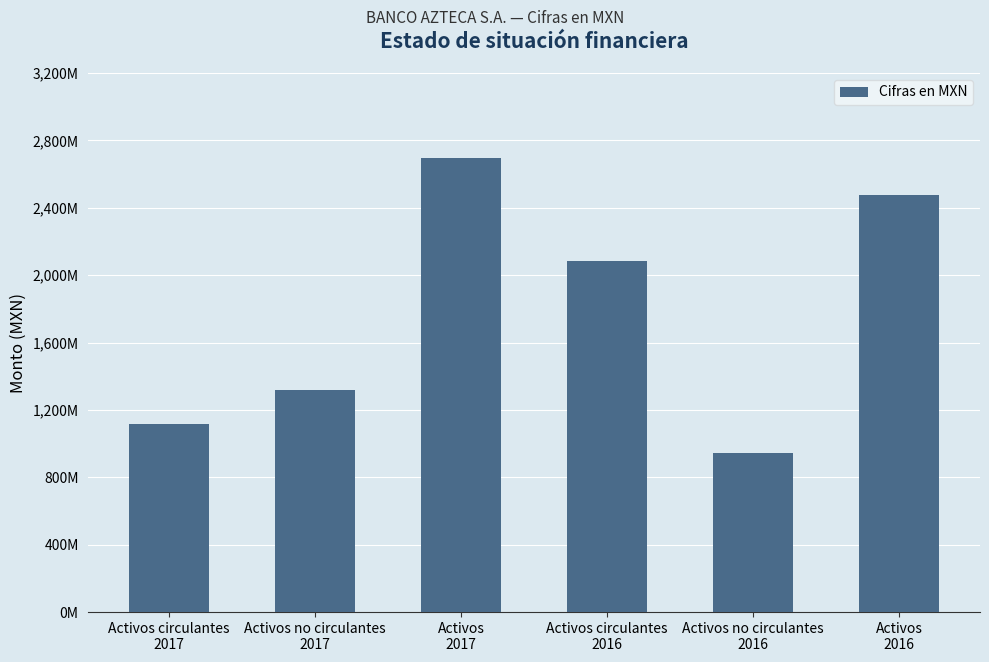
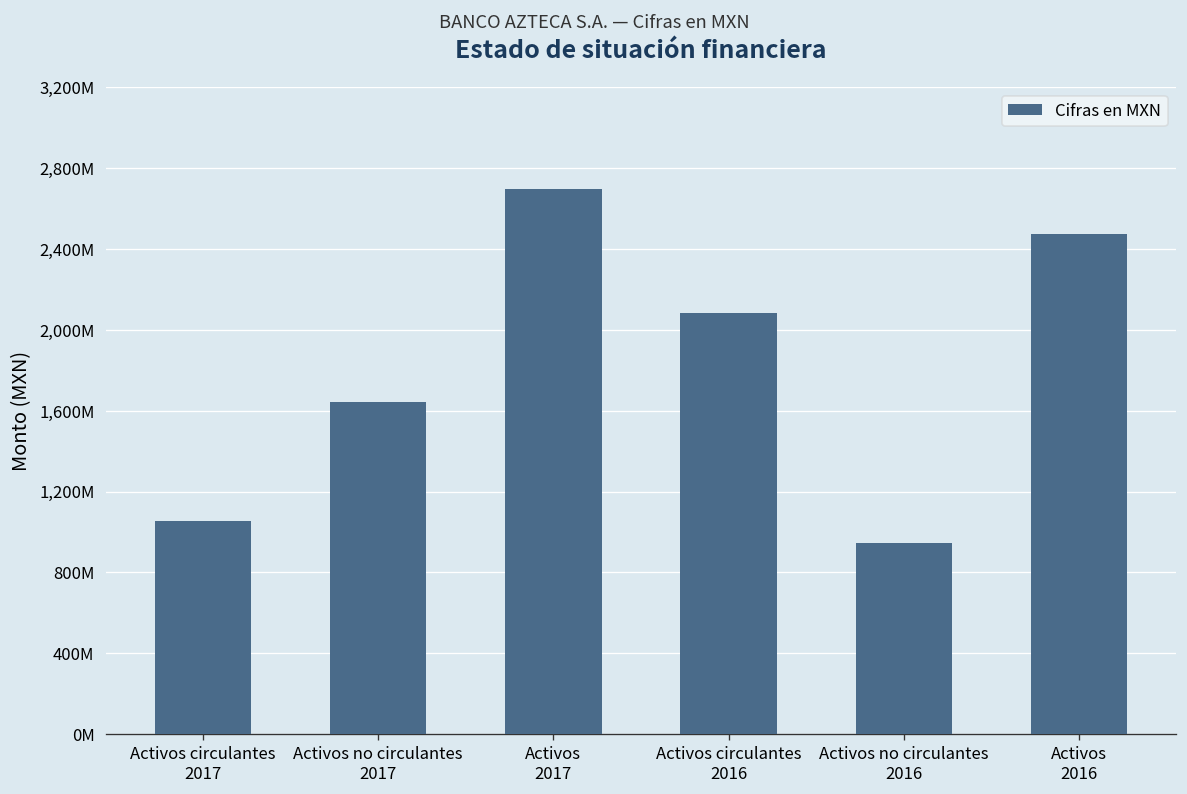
  {
-   "Activos circulantes 2017": "1,120,000,000",
-   "Activos no circulantes 2017": "1,320,000,000",
+   "Activos circulantes 2017": "1,050,000,000",
+   "Activos no circulantes 2017": "1,640,000,000",
    "Activos 2017": "2,700,000,000",
    "Activos circulantes 2016": "2,080,000,000",
    "Activos no circulantes 2016": "950,000,000",
    "Activos 2016": "2,480,000,000"
  }
